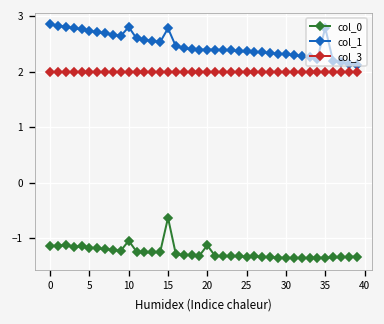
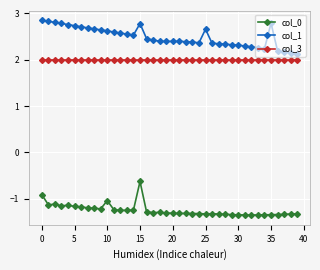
  {
    "col_0": {
-     "0": -1.1,
+     "0": -0.9,
      "5": -1.2,
      "10": -1.0,
      "15": -0.6,
-     "20": -1.1,
+     "20": -1.3,
      "25": -1.3,
      "30": -1.4,
      "35": -1.3
    },
    "col_1": {
      "0": 2.9,
      "5": 2.7,
-     "10": 2.8,
+     "10": 2.6,
      "15": 2.8,
      "20": 2.4,
-     "25": 2.4,
+     "25": 2.7,
      "30": 2.3
    },
    "col_3": {
      "0": 2.0,
      "5": 2.0,
      "10": 2.0,
      "15": 2.0,
      "20": 2.0,
      "25": 2.0,
      "30": 2.0,
      "35": 2.0
    }
  }
